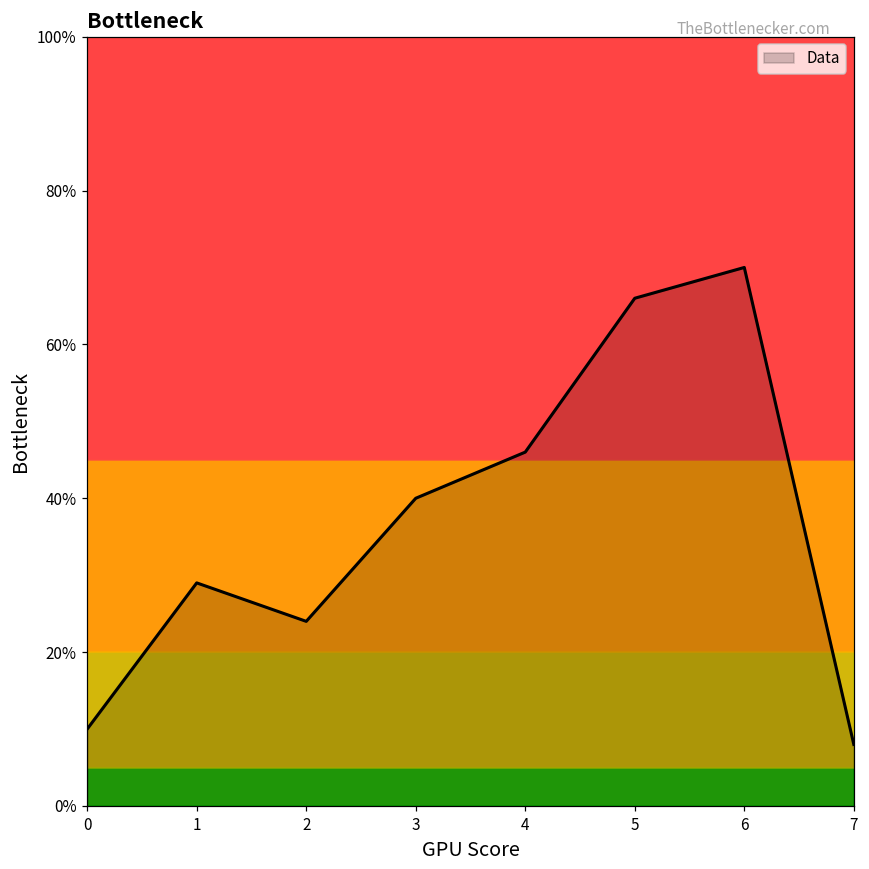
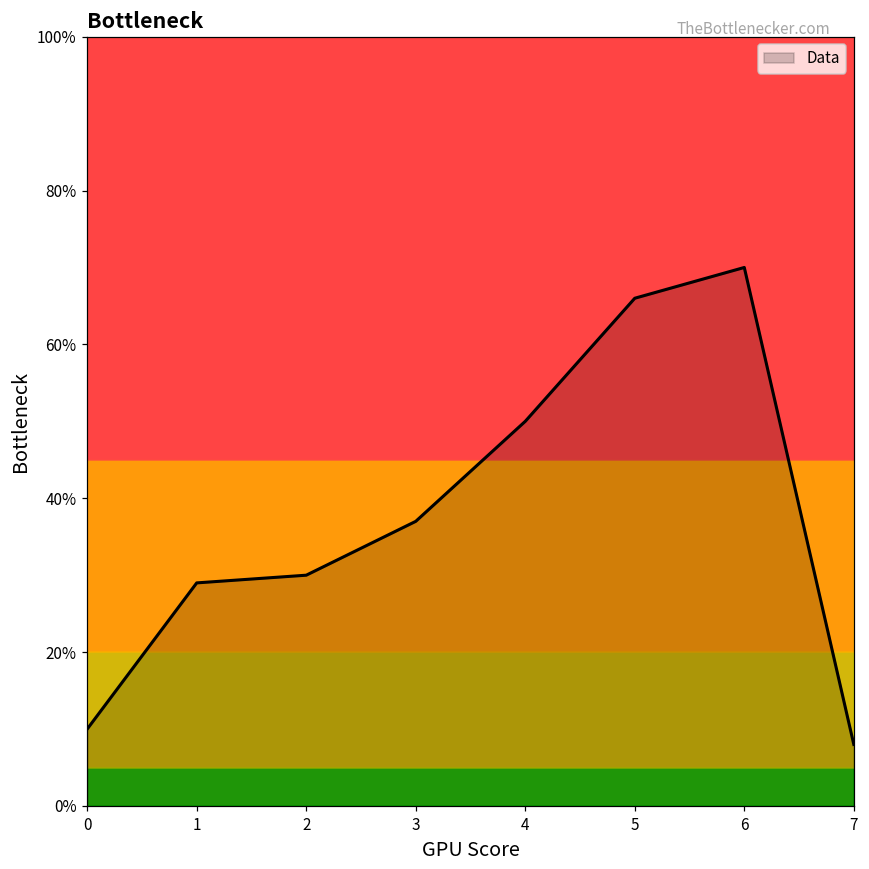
  {
    "0": "10%",
    "1": "29%",
-   "2": "24%",
-   "3": "40%",
-   "4": "46%",
+   "2": "30%",
+   "3": "37%",
+   "4": "50%",
    "5": "66%",
    "6": "70%",
    "7": "8%"
  }
